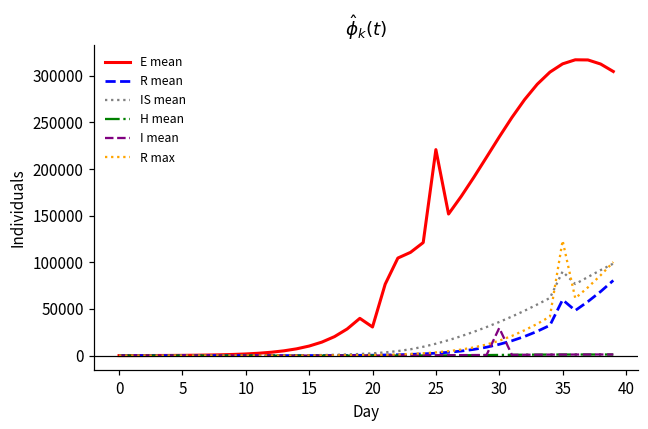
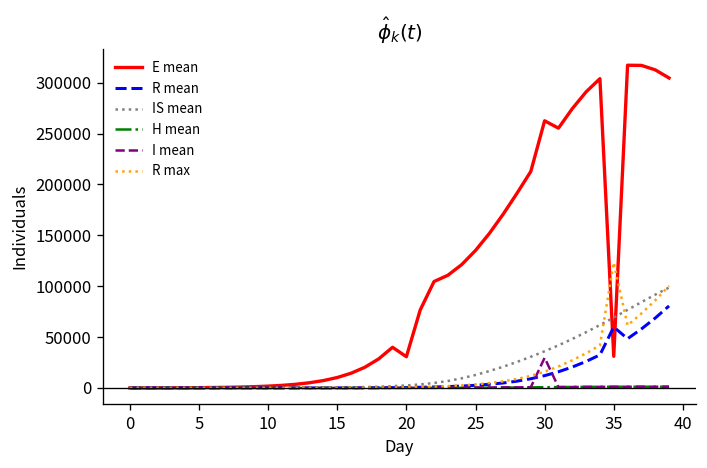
  {
    "E mean": {
      "15": 10000,
      "20": 30000,
-     "25": 220000,
-     "30": 230000,
-     "35": 310000
+     "25": 140000,
+     "30": 260000,
+     "35": 30000
    },
    "R mean": {
      "30": 10000,
      "35": 60000
    },
    "IS mean": {
      "25": 10000,
      "30": 40000,
-     "35": 90000
+     "35": 70000
    },
    "H mean": {
      "30": 0
    },
    "I mean": {
      "30": 30000
    },
    "R max": {
      "30": 20000,
      "35": 120000
    }
  }
